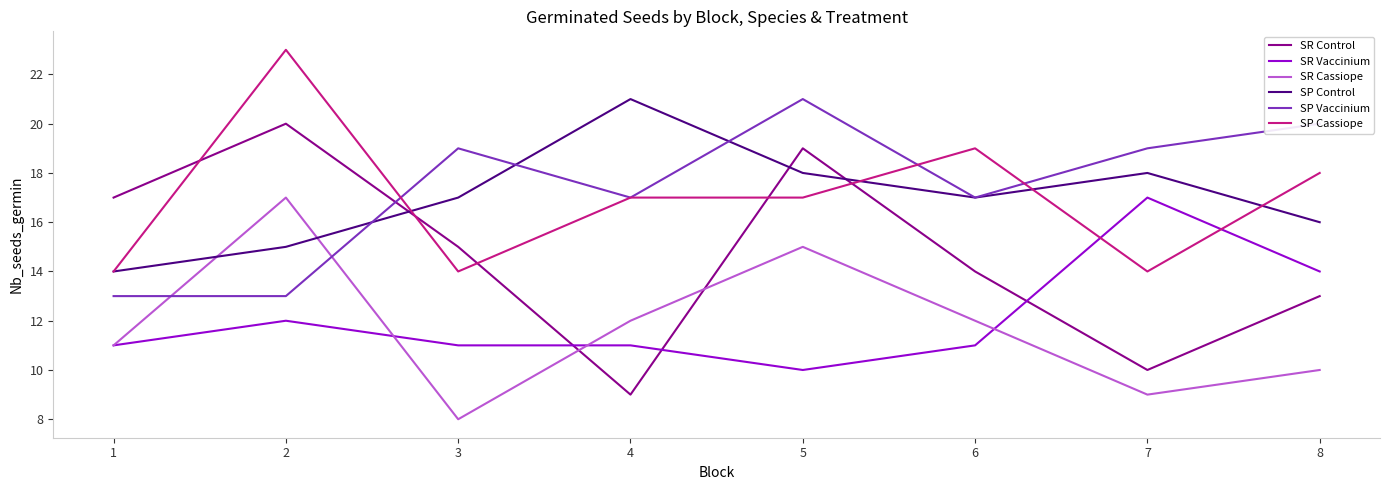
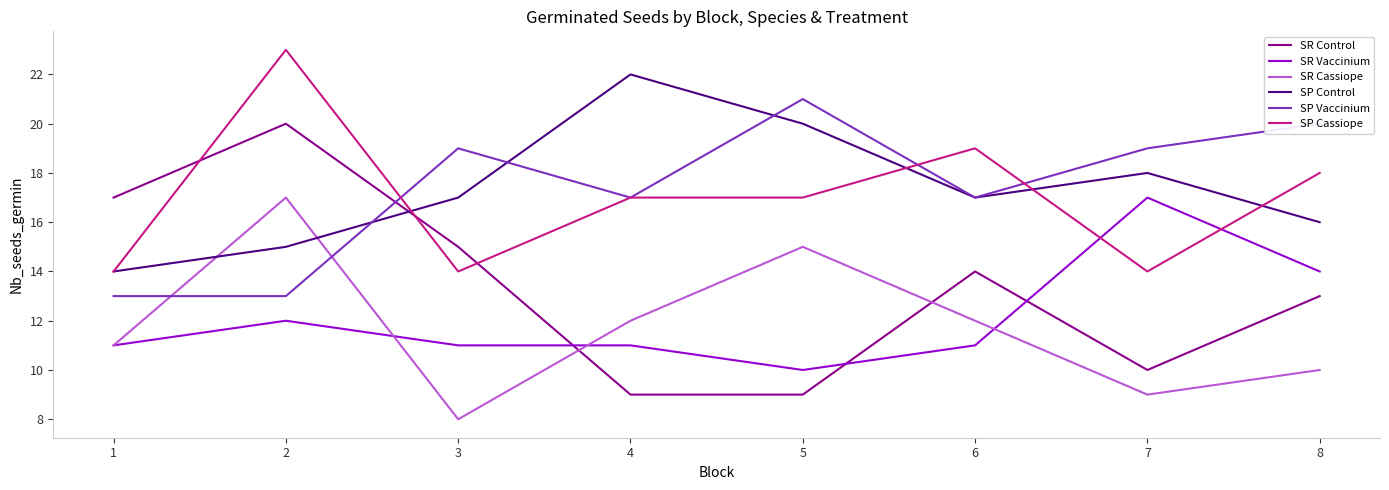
  {
    "SR Control": {
      "1": 17,
      "2": 20,
      "3": 15,
      "4": 9,
-     "5": 19,
+     "5": 9,
      "6": 14,
      "7": 10,
      "8": 13
    },
    "SR Cassiope": {
      "2": 17,
      "3": 8,
      "4": 12,
      "5": 15,
      "6": 12,
      "7": 9,
      "8": 10
    },
    "SP Control": {
      "2": 15,
      "3": 17,
-     "4": 21,
-     "5": 18,
+     "4": 22,
+     "5": 20,
      "7": 18,
      "8": 16
    },
    "SP Cassiope": {
      "2": 23,
      "3": 14,
      "5": 17,
      "6": 19,
      "7": 14,
      "8": 18
    }
  }
